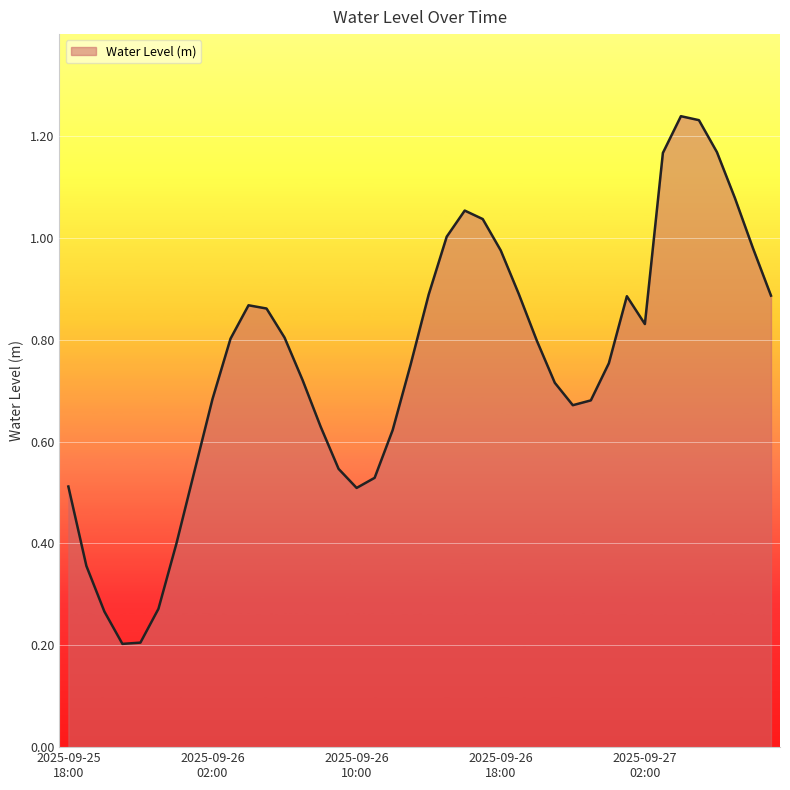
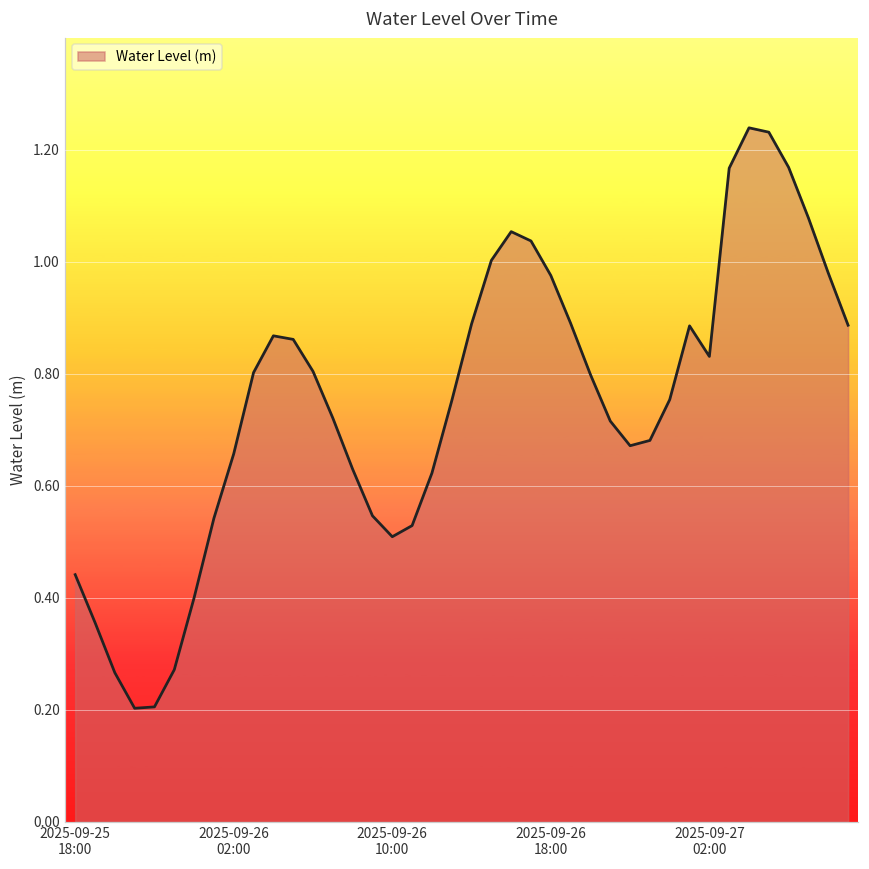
  {
-   "2025-09-25 18:00": 0.51,
-   "2025-09-26 02:00": 0.68,
+   "2025-09-25 18:00": 0.44,
+   "2025-09-26 02:00": 0.66,
    "2025-09-26 10:00": 0.51,
    "2025-09-26 18:00": 0.98,
    "2025-09-27 02:00": 0.83
  }
